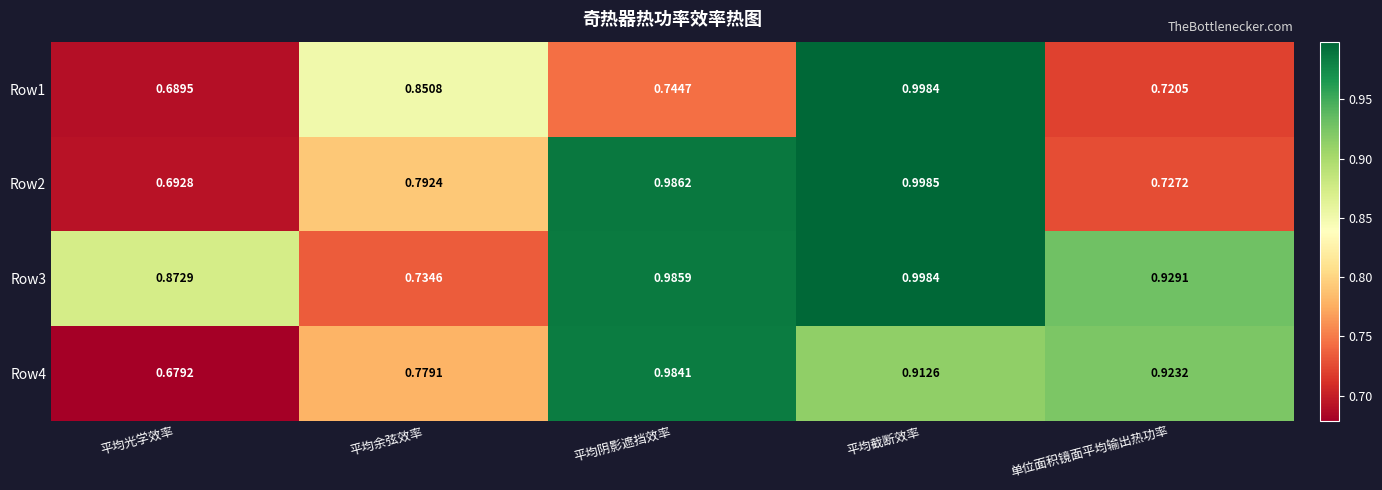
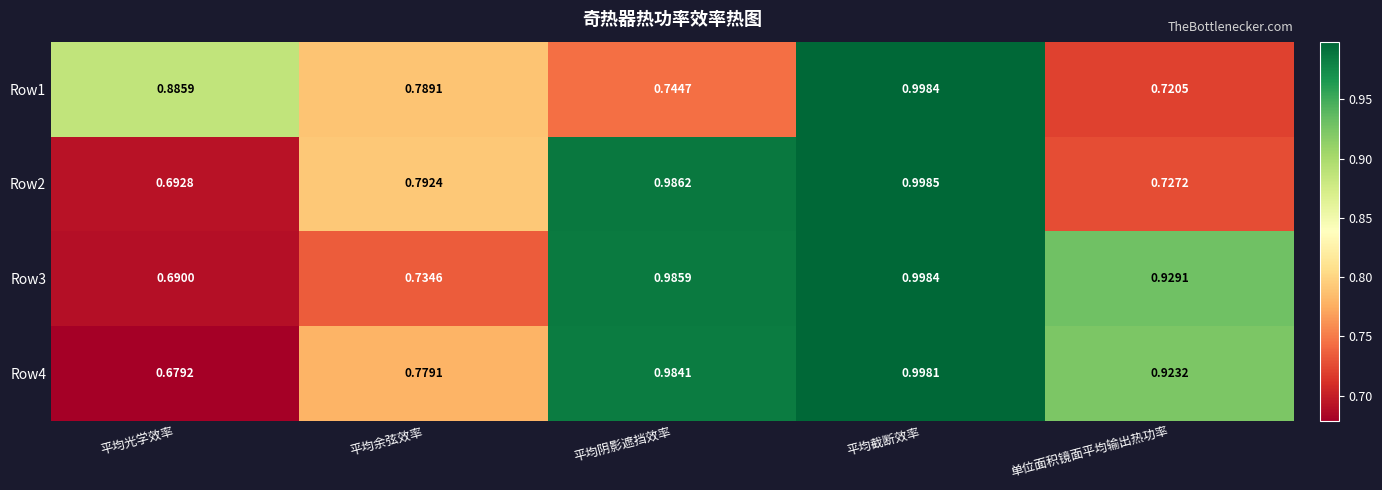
  {
    "Row1": {
-     "平均光学效率": 0.6895,
-     "平均余弦效率": 0.8508,
+     "平均光学效率": 0.8859,
+     "平均余弦效率": 0.7891,
      "平均阴影遮挡效率": 0.7447,
      "平均截断效率": 0.9984,
      "单位面积镜面平均输出热功率": 0.7205
    },
    "Row2": {
      "平均光学效率": 0.6928,
      "平均余弦效率": 0.7924,
      "平均阴影遮挡效率": 0.9862,
      "平均截断效率": 0.9985,
      "单位面积镜面平均输出热功率": 0.7272
    },
    "Row3": {
-     "平均光学效率": 0.8729,
+     "平均光学效率": 0.6900,
      "平均余弦效率": 0.7346,
      "平均阴影遮挡效率": 0.9859,
      "平均截断效率": 0.9984,
      "单位面积镜面平均输出热功率": 0.9291
    },
    "Row4": {
      "平均光学效率": 0.6792,
      "平均余弦效率": 0.7791,
      "平均阴影遮挡效率": 0.9841,
-     "平均截断效率": 0.9126,
+     "平均截断效率": 0.9981,
      "单位面积镜面平均输出热功率": 0.9232
    }
  }
